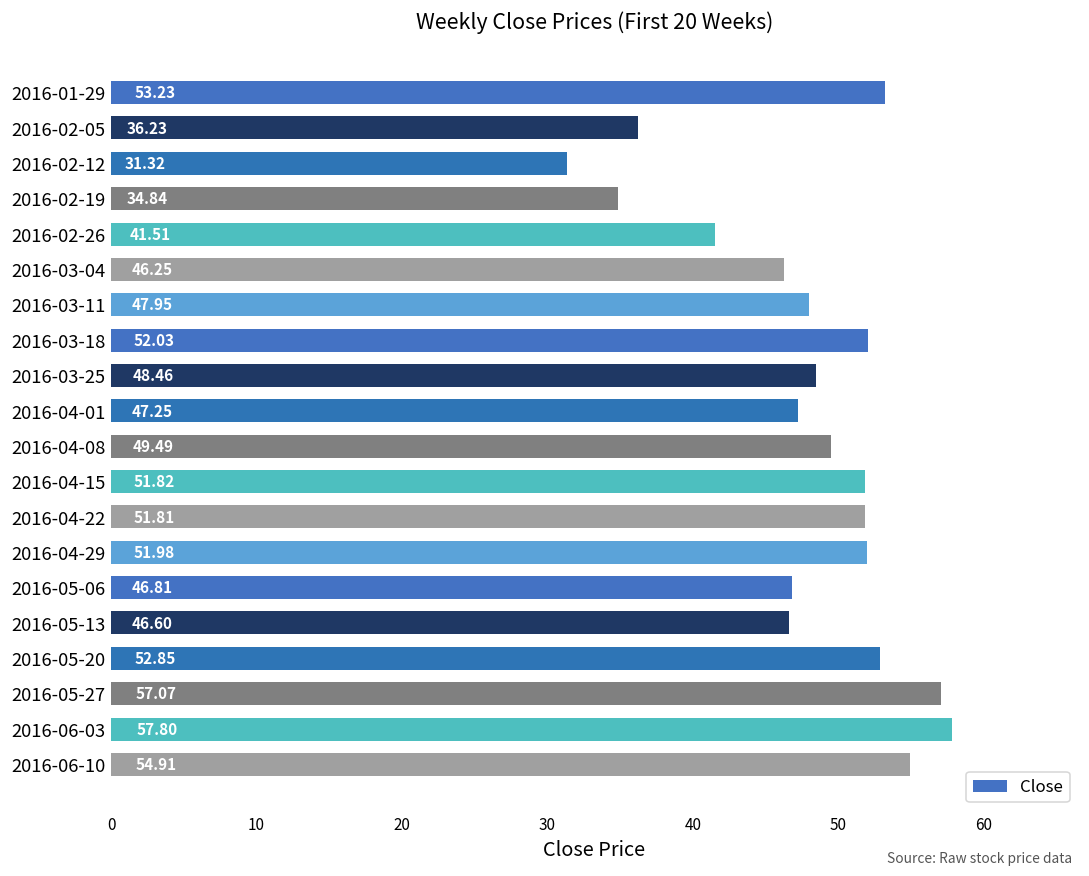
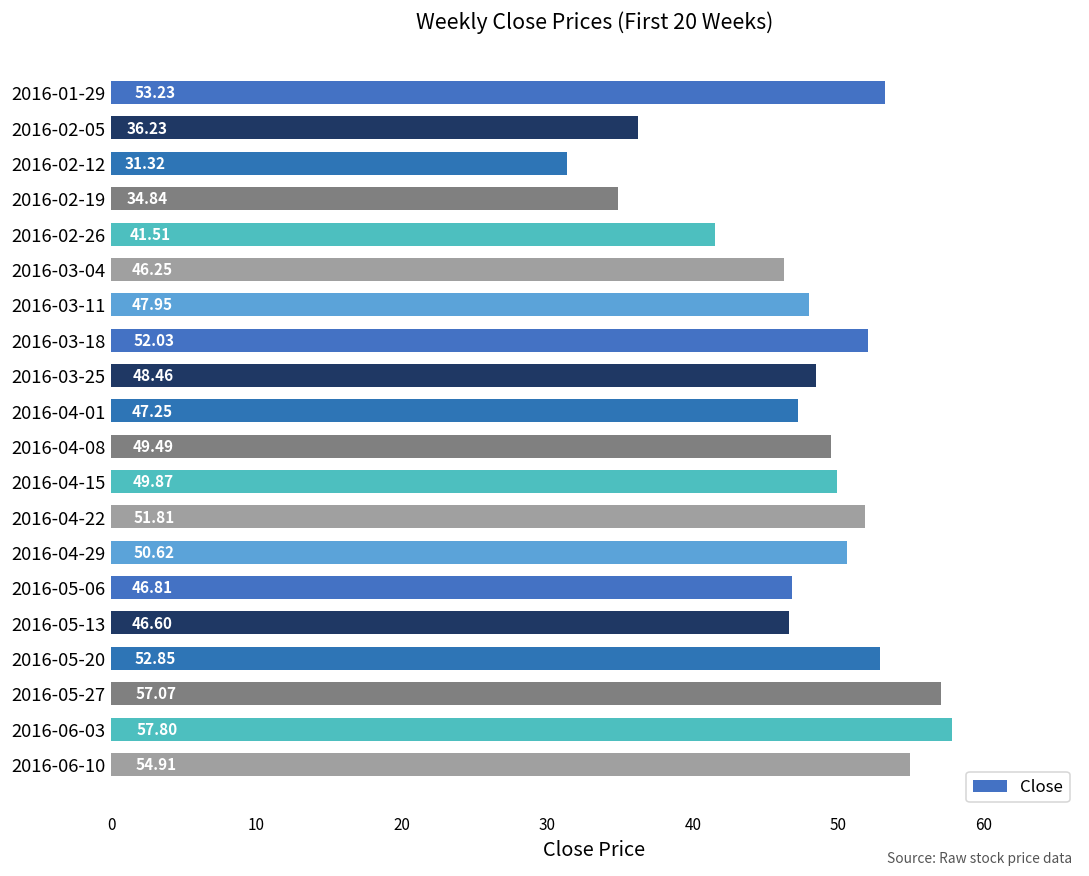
  {
    "2016-01-29": 53.23,
    "2016-02-05": 36.23,
    "2016-02-12": 31.32,
    "2016-02-19": 34.84,
    "2016-02-26": 41.51,
    "2016-03-04": 46.25,
    "2016-03-11": 47.95,
    "2016-03-18": 52.03,
    "2016-03-25": 48.46,
    "2016-04-01": 47.25,
    "2016-04-08": 49.49,
-   "2016-04-15": 51.82,
+   "2016-04-15": 49.87,
    "2016-04-22": 51.81,
-   "2016-04-29": 51.98,
+   "2016-04-29": 50.62,
    "2016-05-06": 46.81,
    "2016-05-13": 46.60,
    "2016-05-20": 52.85,
    "2016-05-27": 57.07,
    "2016-06-03": 57.80,
    "2016-06-10": 54.91
  }
